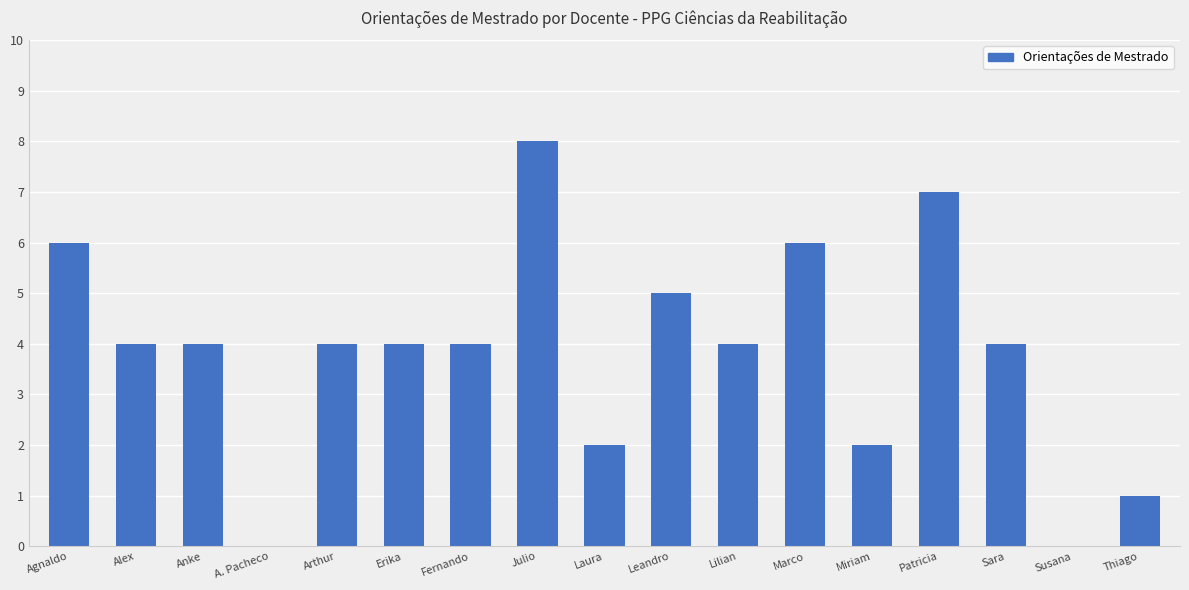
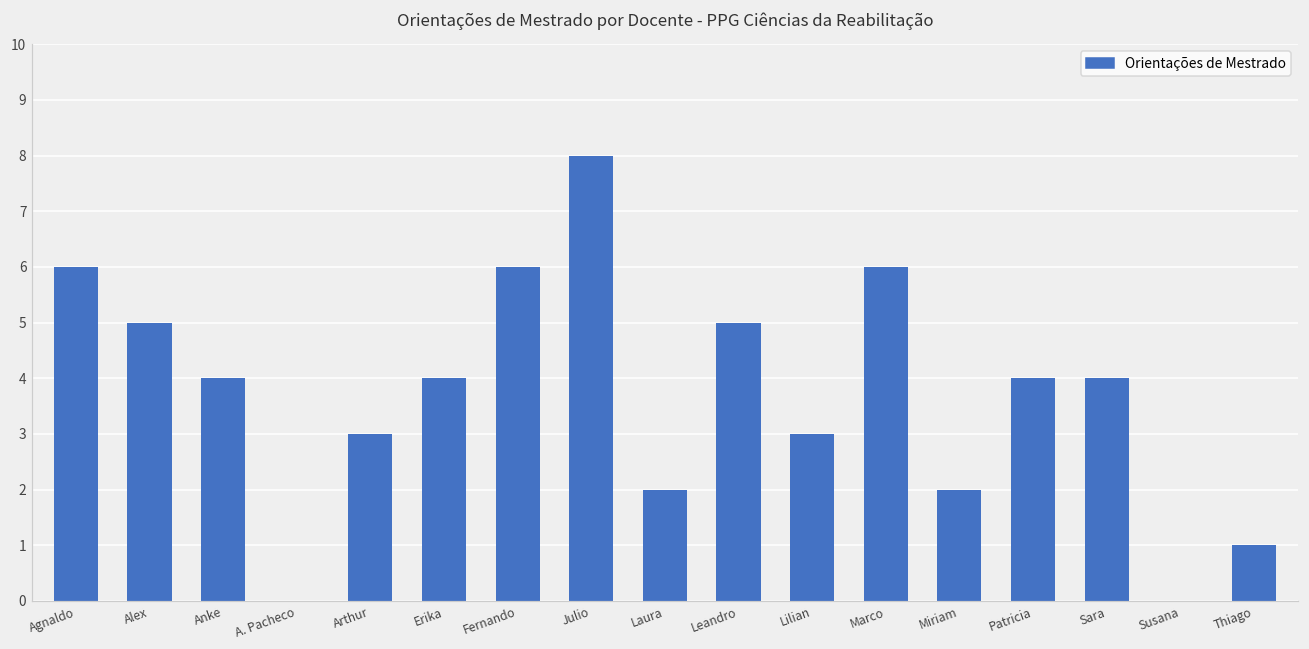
  {
    "Agnaldo": 6,
-   "Alex": 4,
+   "Alex": 5,
    "Anke": 4,
    "A. Pacheco": 0,
-   "Arthur": 4,
+   "Arthur": 3,
    "Erika": 4,
-   "Fernando": 4,
+   "Fernando": 6,
    "Julio": 8,
    "Laura": 2,
    "Leandro": 5,
-   "Lilian": 4,
+   "Lilian": 3,
    "Marco": 6,
    "Miriam": 2,
-   "Patricia": 7,
+   "Patricia": 4,
    "Sara": 4,
    "Susana": 0,
    "Thiago": 1
  }
